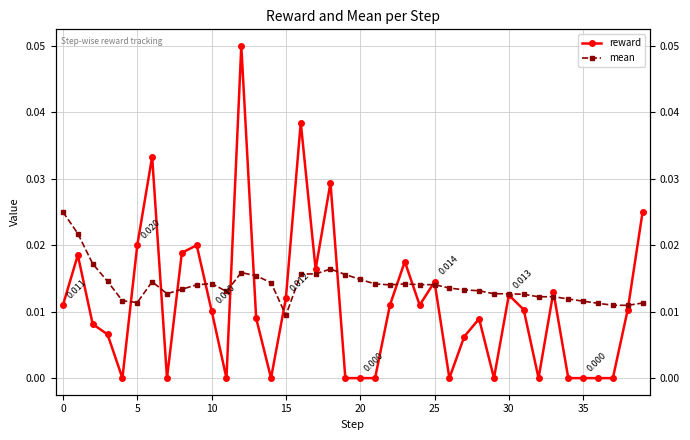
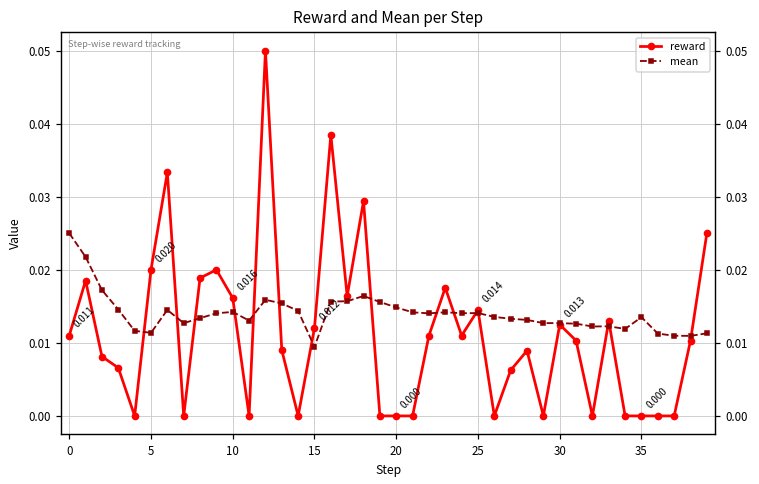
  {
    "reward": {
      "0": 0.011,
      "5": 0.020,
-     "10": 0.010,
+     "10": 0.016,
      "25": 0.014
    },
    "mean": {
      "0": 0.025,
      "5": 0.011,
      "10": 0.014,
      "15": 0.009,
      "20": 0.015,
-     "35": 0.012
+     "35": 0.014
    }
  }
